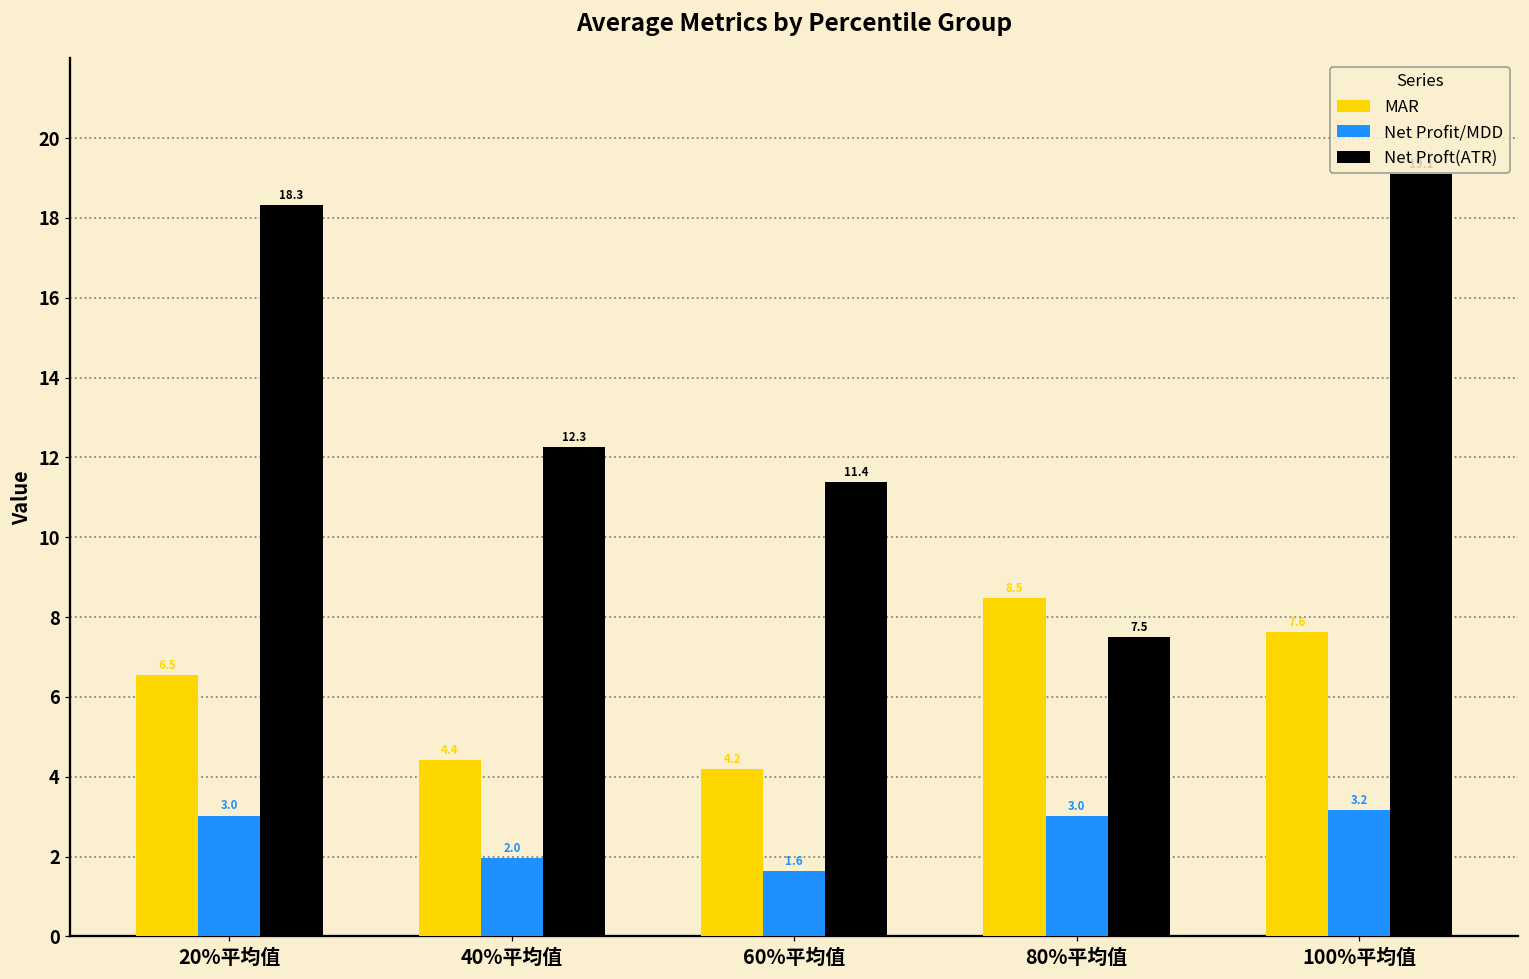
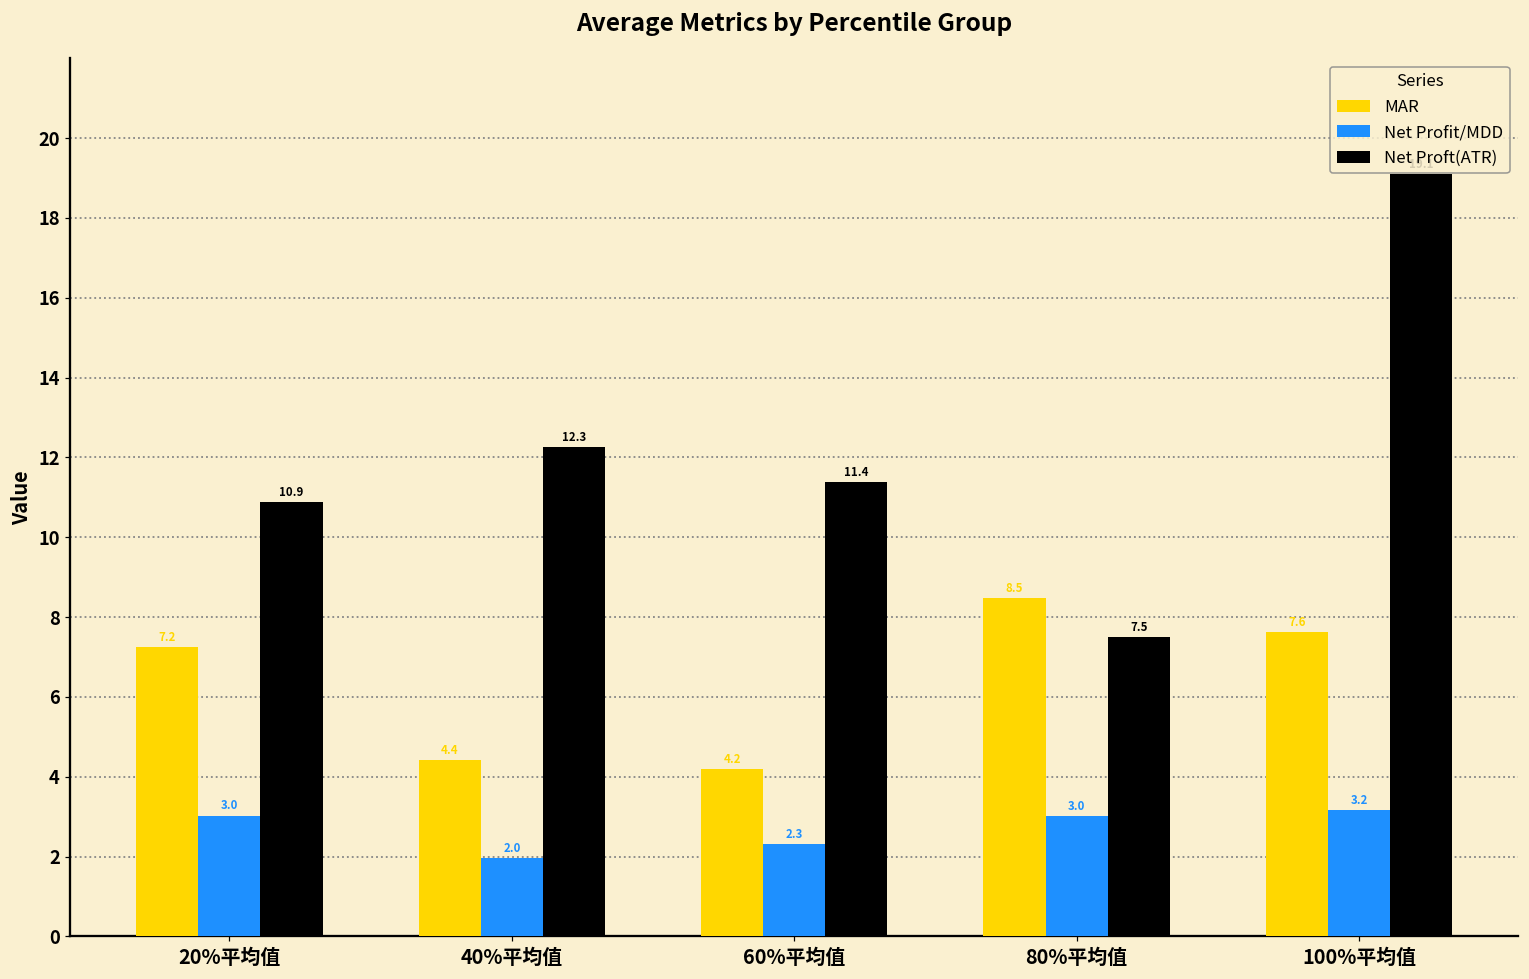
  {
    "MAR": {
-     "20%平均值": 6.5,
+     "20%平均值": 7.2,
      "40%平均值": 4.4,
      "60%平均值": 4.2,
      "80%平均值": 8.5,
      "100%平均值": 7.6
    },
    "Net Profit/MDD": {
      "20%平均值": 3.0,
      "40%平均值": 2.0,
-     "60%平均值": 1.6,
+     "60%平均值": 2.3,
      "80%平均值": 3.0,
      "100%平均值": 3.2
    },
    "Net Proft(ATR)": {
-     "20%平均值": 18.3,
+     "20%平均值": 10.9,
      "40%平均值": 12.3,
      "60%平均值": 11.4,
      "80%平均值": 7.5
    }
  }
